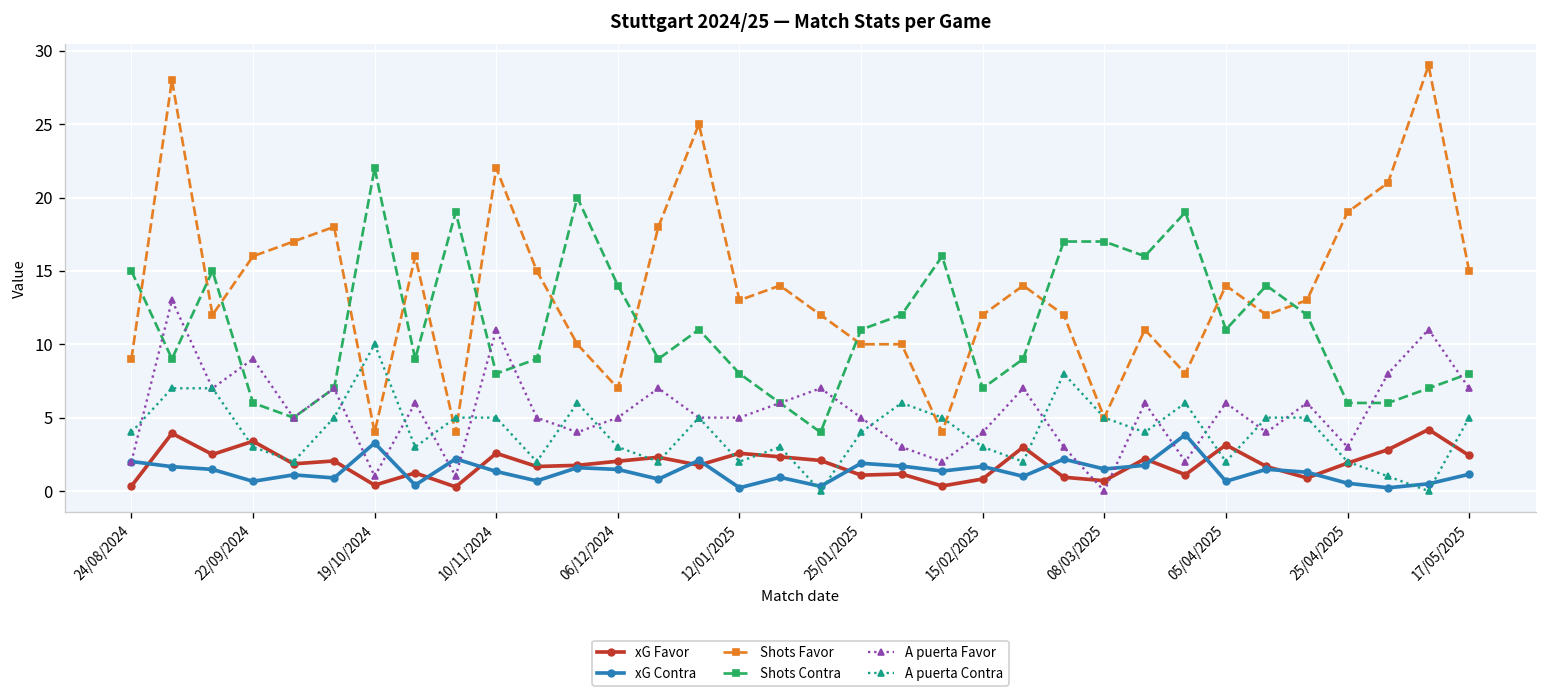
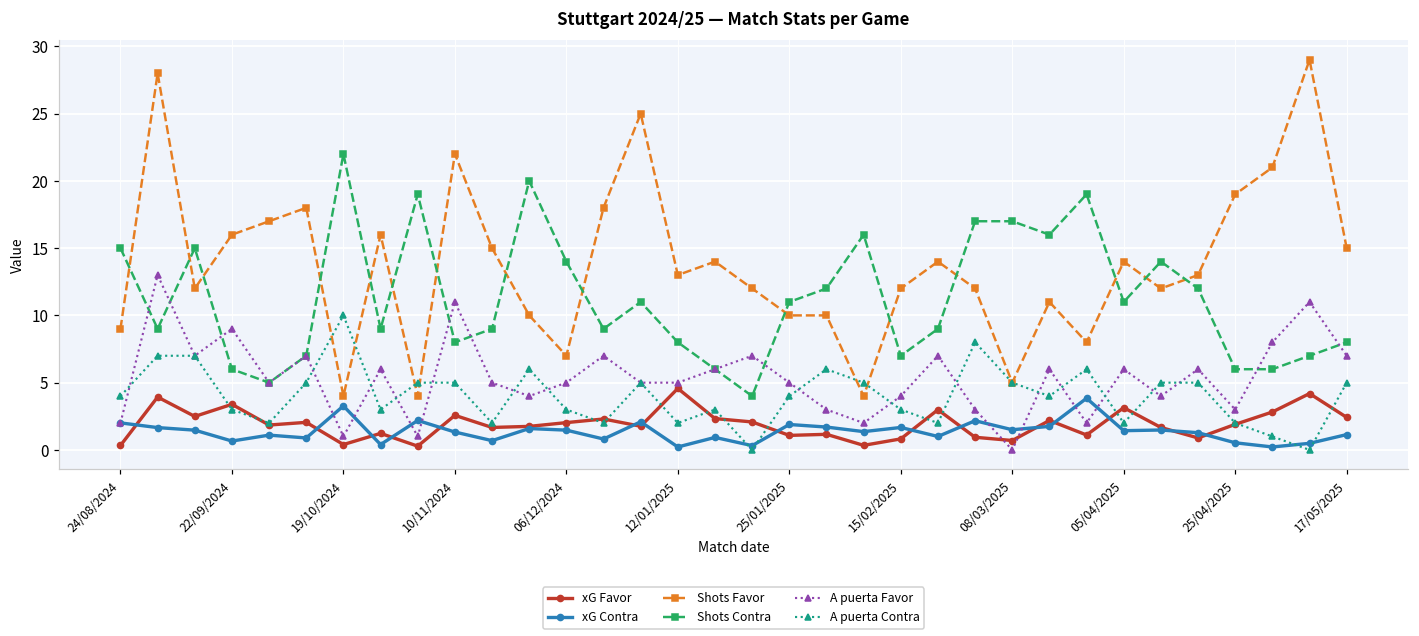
  {
    "xG Favor": {
      "24/08/2024": 0.3,
      "22/09/2024": 3.4,
      "19/10/2024": 0.4,
      "10/11/2024": 2.6,
      "06/12/2024": 2.0,
-     "12/01/2025": 2.6,
+     "12/01/2025": 4.6,
      "25/01/2025": 1.1,
      "15/02/2025": 0.8,
      "08/03/2025": 0.7,
      "05/04/2025": 3.1,
      "17/05/2025": 2.4
    },
    "xG Contra": {
      "22/09/2024": 0.7,
      "19/10/2024": 3.3,
      "10/11/2024": 1.3,
      "06/12/2024": 1.5,
      "12/01/2025": 0.2,
      "25/01/2025": 1.9,
      "15/02/2025": 1.7,
      "08/03/2025": 1.5,
-     "05/04/2025": 0.7,
+     "05/04/2025": 1.4,
      "25/04/2025": 0.5,
      "17/05/2025": 1.1
    },
    "Shots Favor": {
      "24/08/2024": 9.0,
      "22/09/2024": 16.0,
      "19/10/2024": 4.0,
      "10/11/2024": 22.0,
      "06/12/2024": 7.0,
      "12/01/2025": 13.0,
      "25/01/2025": 10.0,
      "15/02/2025": 12.0,
      "05/04/2025": 14.0,
      "25/04/2025": 19.0,
      "17/05/2025": 15.0
    },
    "A puerta Favor": {
      "22/09/2024": 9.0,
      "19/10/2024": 1.0,
      "10/11/2024": 11.0,
      "06/12/2024": 5.0,
      "12/01/2025": 5.0,
      "25/01/2025": 5.0,
      "15/02/2025": 4.0,
      "08/03/2025": 0.0,
      "05/04/2025": 6.0,
      "25/04/2025": 3.0,
      "17/05/2025": 7.0
    }
  }
